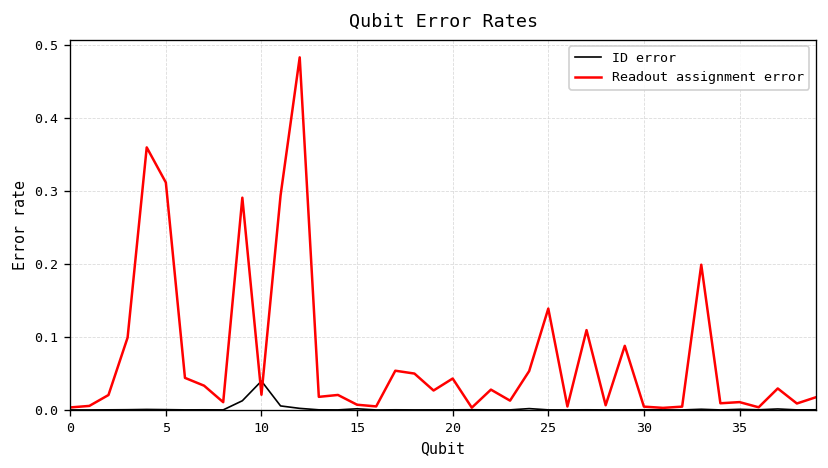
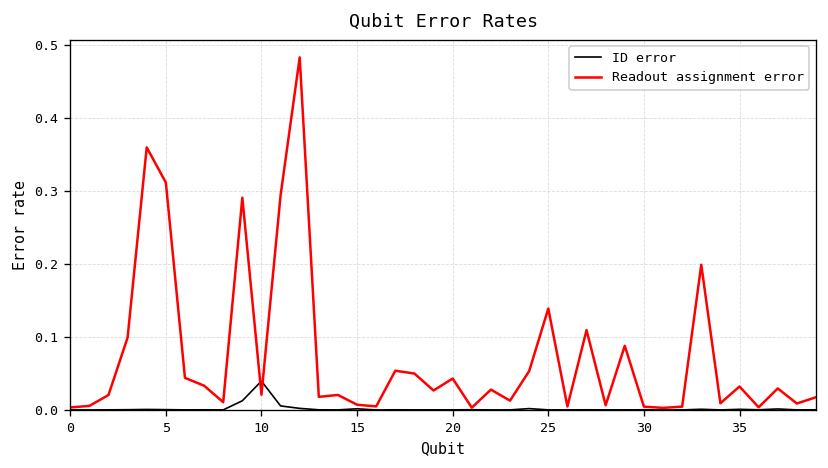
  {
    "ID error": {
      "5": 0.00,
      "10": 0.04,
      "15": 0.00,
      "20": 0.00,
      "25": 0.00,
      "30": 0.00,
      "35": 0.00
    },
    "Readout assignment error": {
      "5": 0.31,
      "10": 0.02,
      "15": 0.01,
      "20": 0.04,
      "25": 0.14,
      "30": 0.00,
-     "35": 0.01
+     "35": 0.03
    }
  }
